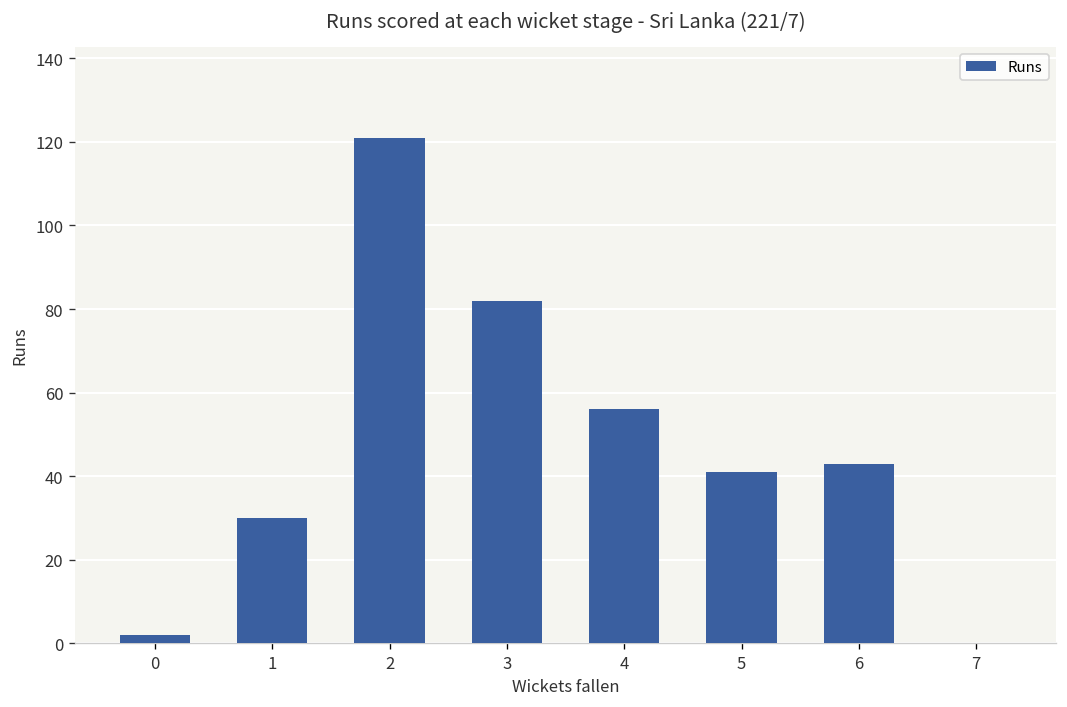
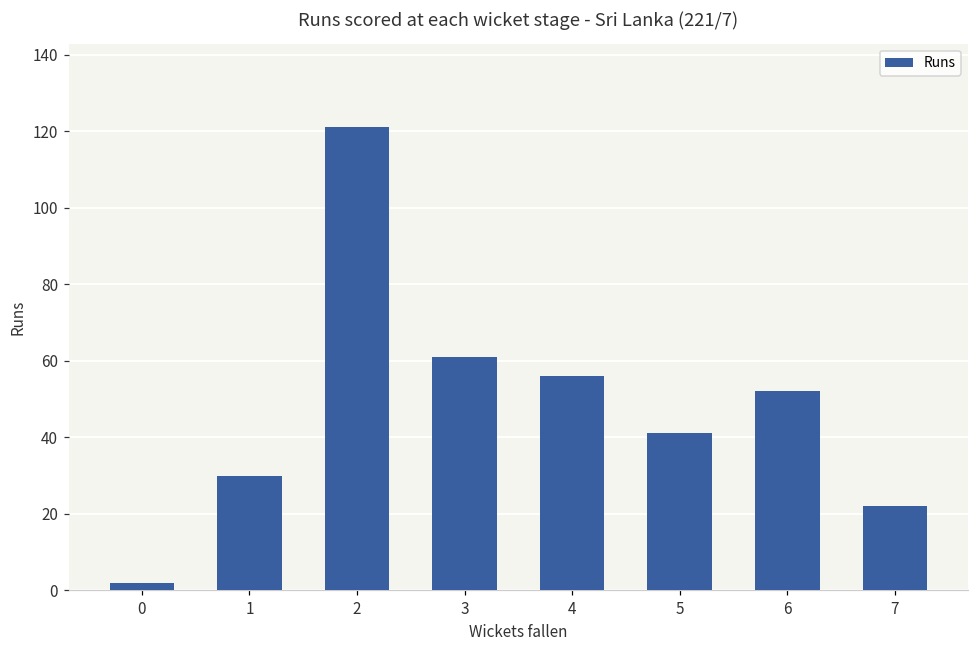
  {
    "0": 2,
    "1": 30,
    "2": 121,
-   "3": 82,
+   "3": 61,
    "4": 56,
    "5": 41,
-   "6": 43,
-   "7": 0
+   "6": 52,
+   "7": 22
  }
